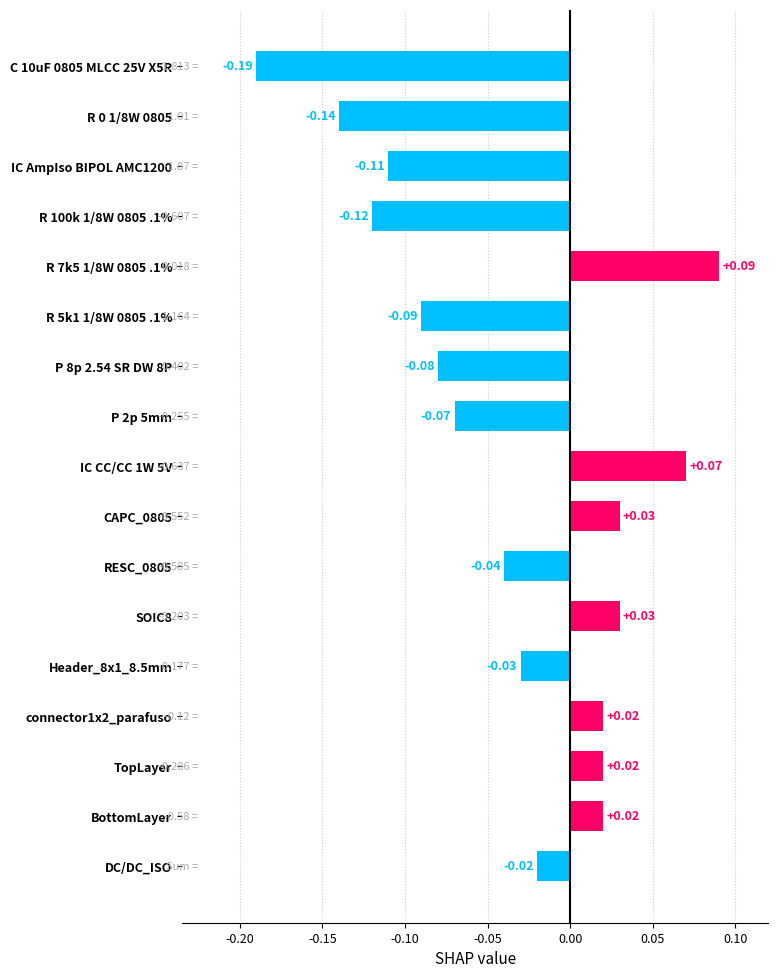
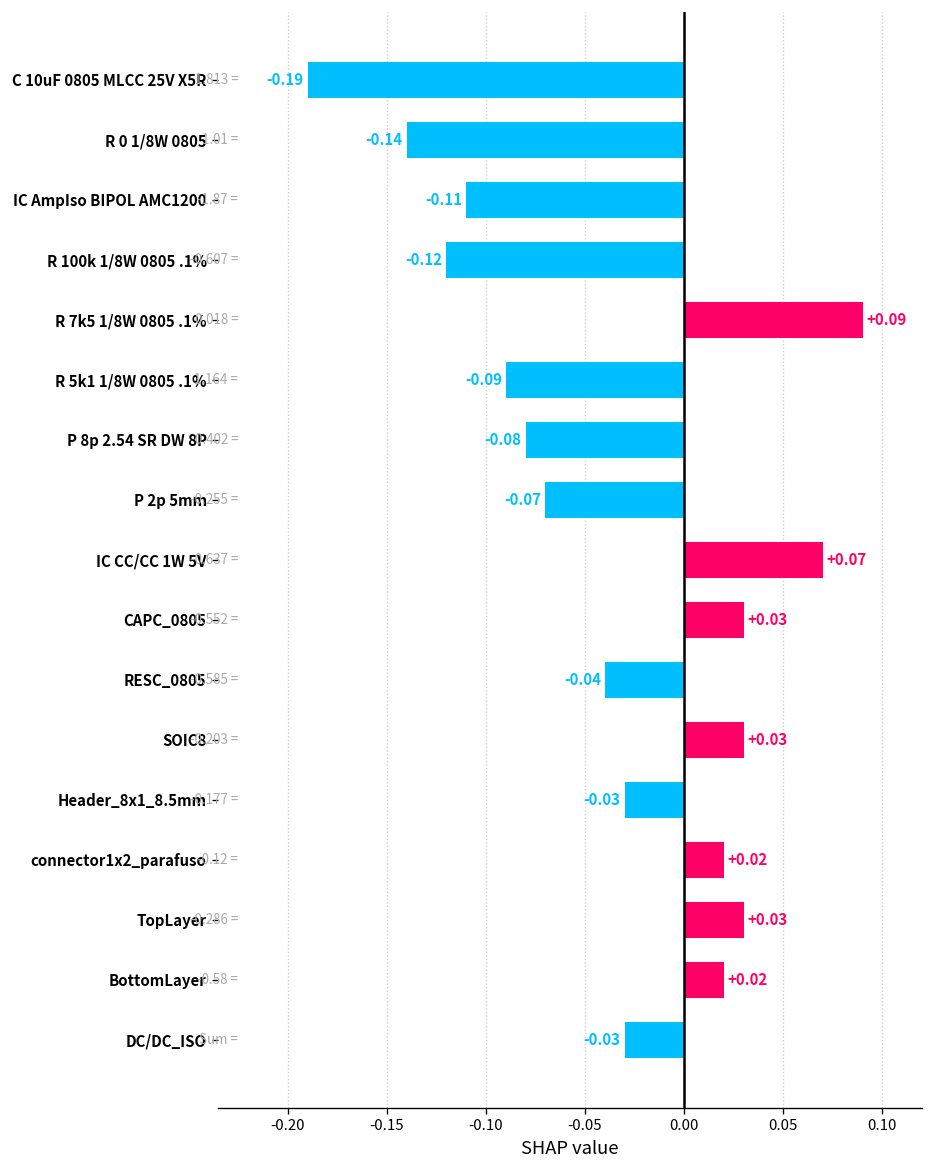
  {
    "C 10uF 0805 MLCC 25V X5R": "-0.19",
    "R 0 1/8W 0805": "-0.14",
    "IC AmpIso BIPOL AMC1200": "-0.11",
    "R 100k 1/8W 0805 .1%": "-0.12",
    "R 7k5 1/8W 0805 .1%": "+0.09",
    "R 5k1 1/8W 0805 .1%": "-0.09",
    "P 8p 2.54 SR DW 8P": "-0.08",
    "P 2p 5mm": "-0.07",
    "IC CC/CC 1W 5V": "+0.07",
    "CAPC_0805": "+0.03",
    "RESC_0805": "-0.04",
    "SOIC8": "+0.03",
    "Header_8x1_8.5mm": "-0.03",
    "connector1x2_parafuso": "+0.02",
-   "TopLayer": "+0.02",
+   "TopLayer": "+0.03",
    "BottomLayer": "+0.02",
-   "DC/DC_ISO": "-0.02"
+   "DC/DC_ISO": "-0.03"
  }
